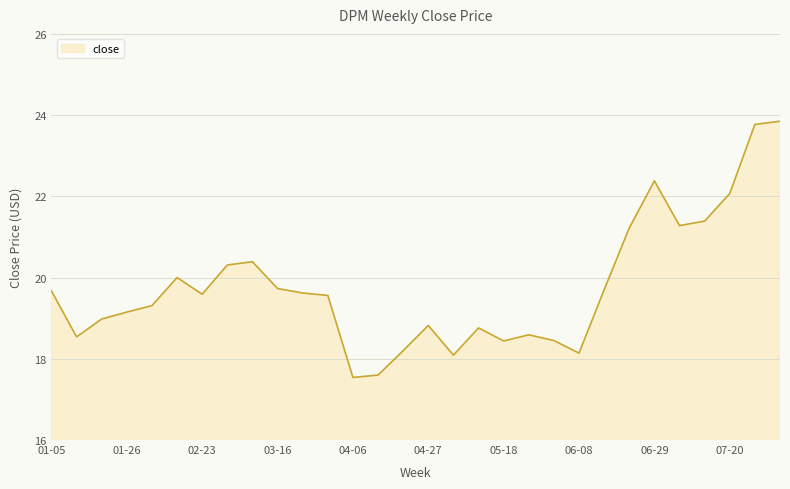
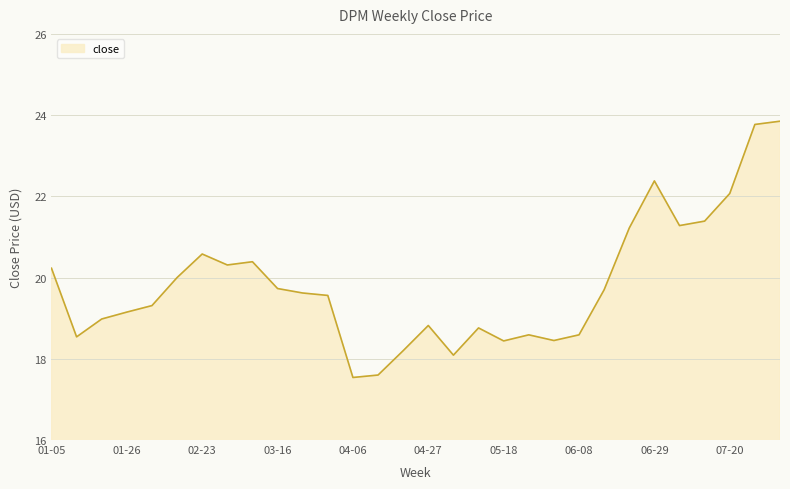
  {
-   "01-05": 19.7,
+   "01-05": 20.2,
    "01-26": 19.2,
-   "02-23": 19.6,
+   "02-23": 20.6,
    "03-16": 19.7,
    "04-06": 17.5,
    "04-27": 18.8,
    "05-18": 18.4,
-   "06-08": 18.1,
+   "06-08": 18.6,
    "06-29": 22.4,
    "07-20": 22.1
  }
